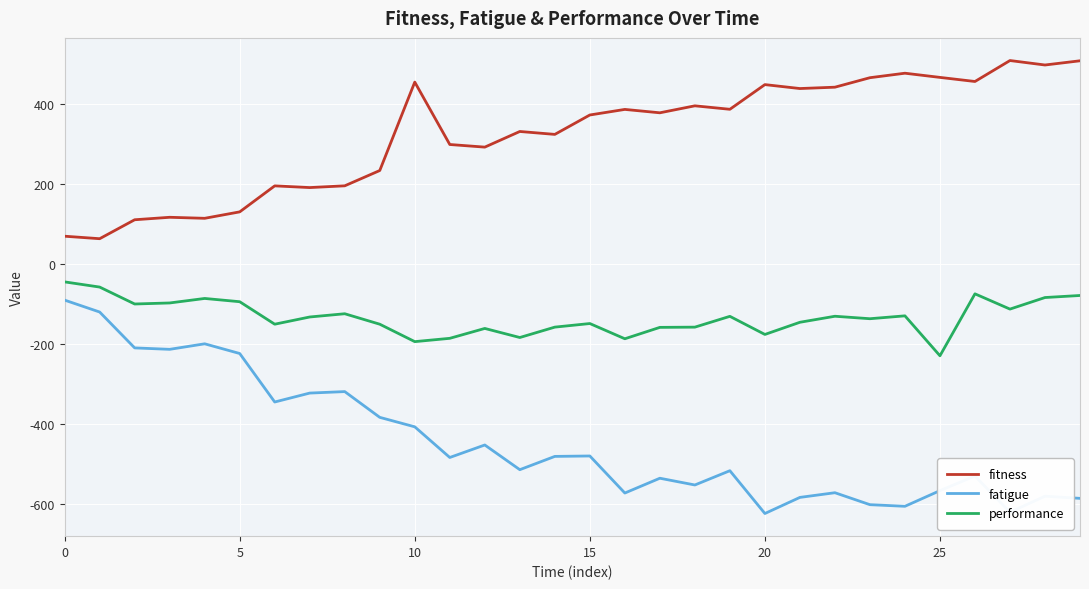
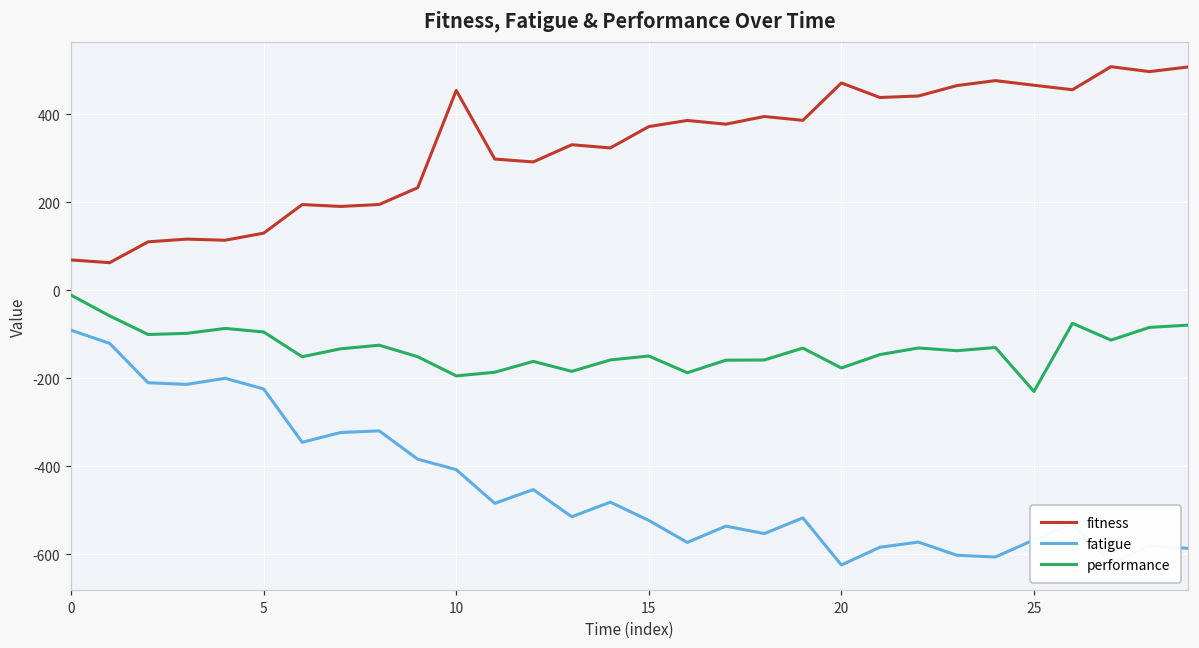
  {
    "fitness": {
      "0": 70,
      "5": 130,
      "10": 450,
      "15": 370,
-     "20": 450,
+     "20": 470,
      "25": 470
    },
    "fatigue": {
      "0": -90,
      "5": -220,
      "10": -410,
-     "15": -480,
+     "15": -520,
      "20": -620
    },
    "performance": {
-     "0": -50,
+     "0": -10,
      "5": -100,
      "10": -190,
      "15": -150,
      "20": -180,
      "25": -230
    }
  }
